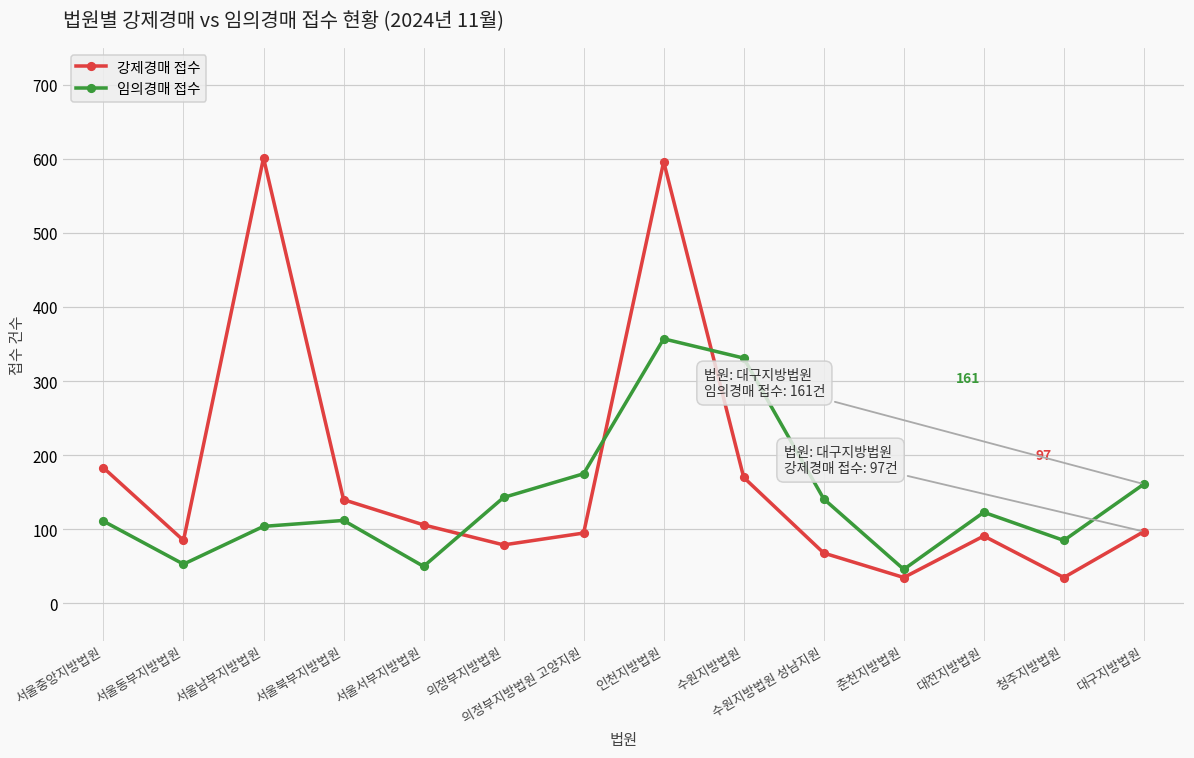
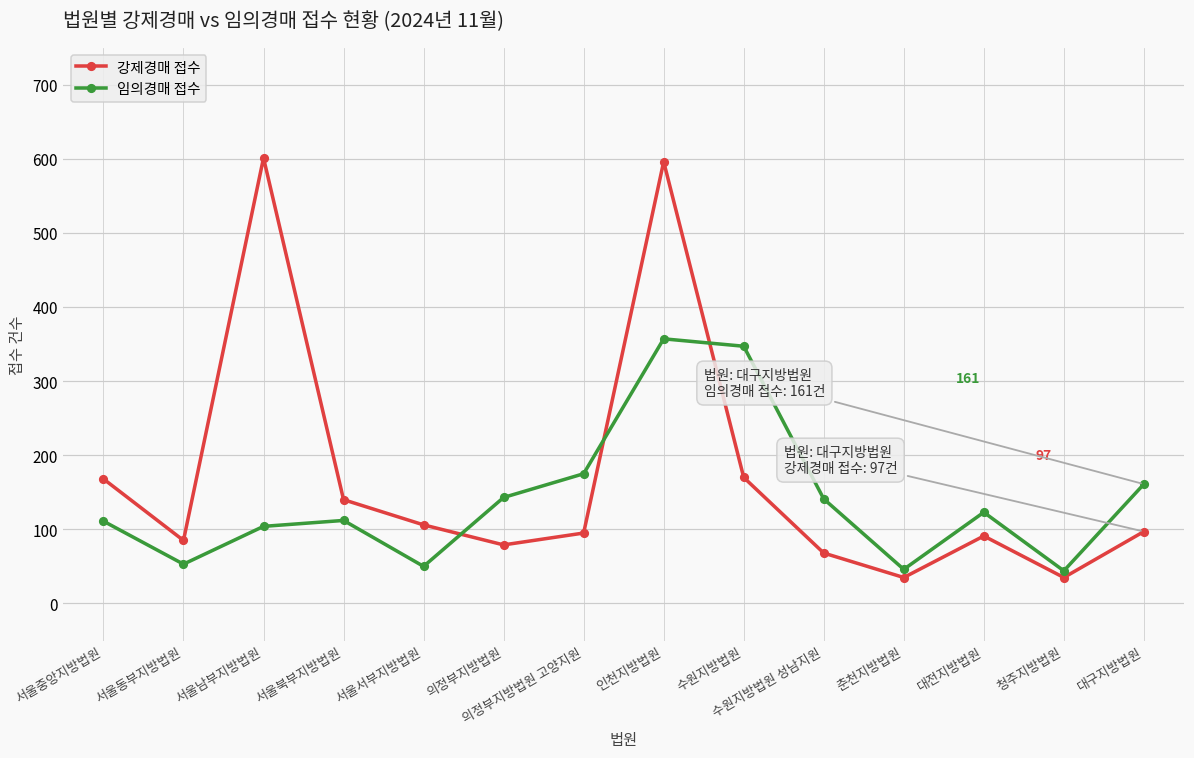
  {
    "강제경매 접수": {
-     "서울중앙지방법원": 180,
+     "서울중앙지방법원": 170,
      "서울동부지방법원": 90,
      "서울남부지방법원": 600,
      "서울북부지방법원": 140,
      "서울서부지방법원": 110,
      "의정부지방법원": 80,
      "의정부지방법원 고양지원": 100,
      "인천지방법원": 600,
      "수원지방법원 성남지원": 70,
      "춘천지방법원": 40,
      "대전지방법원": 90,
      "청주지방법원": 40,
      "대구지방법원": 100
    },
    "임의경매 접수": {
      "서울중앙지방법원": 110,
      "서울동부지방법원": 50,
      "서울남부지방법원": 100,
      "서울북부지방법원": 110,
      "서울서부지방법원": 50,
      "의정부지방법원": 140,
      "의정부지방법원 고양지원": 180,
      "인천지방법원": 360,
-     "수원지방법원": 330,
+     "수원지방법원": 350,
      "춘천지방법원": 50,
-     "청주지방법원": 90,
+     "청주지방법원": 40,
      "대구지방법원": 160
    }
  }
